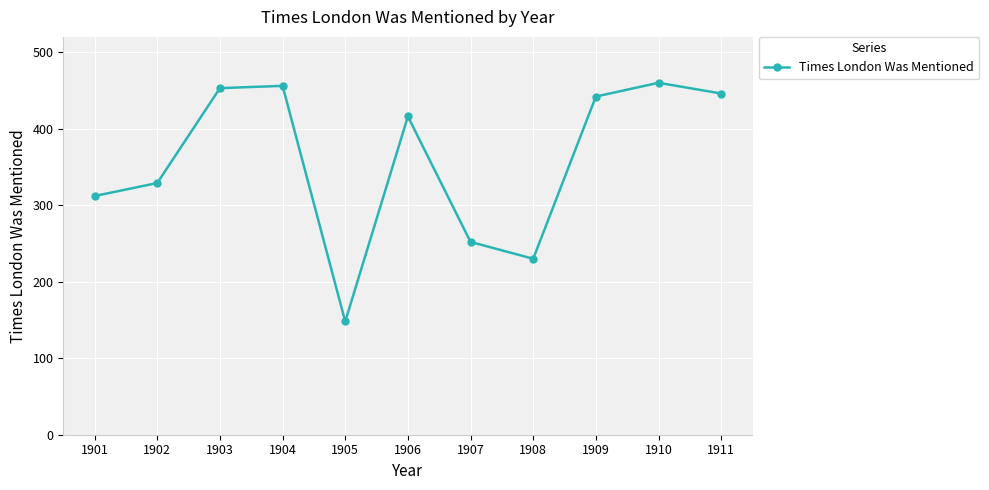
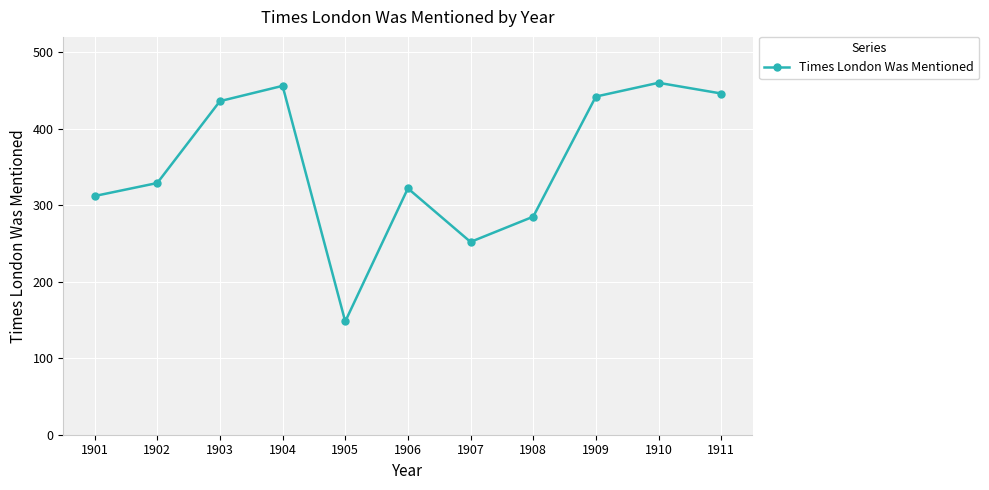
  {
    "1901": 310,
    "1902": 330,
-   "1903": 450,
+   "1903": 440,
    "1904": 460,
    "1905": 150,
-   "1906": 420,
+   "1906": 320,
    "1907": 250,
-   "1908": 230,
+   "1908": 290,
    "1909": 440,
    "1910": 460,
    "1911": 450
  }
